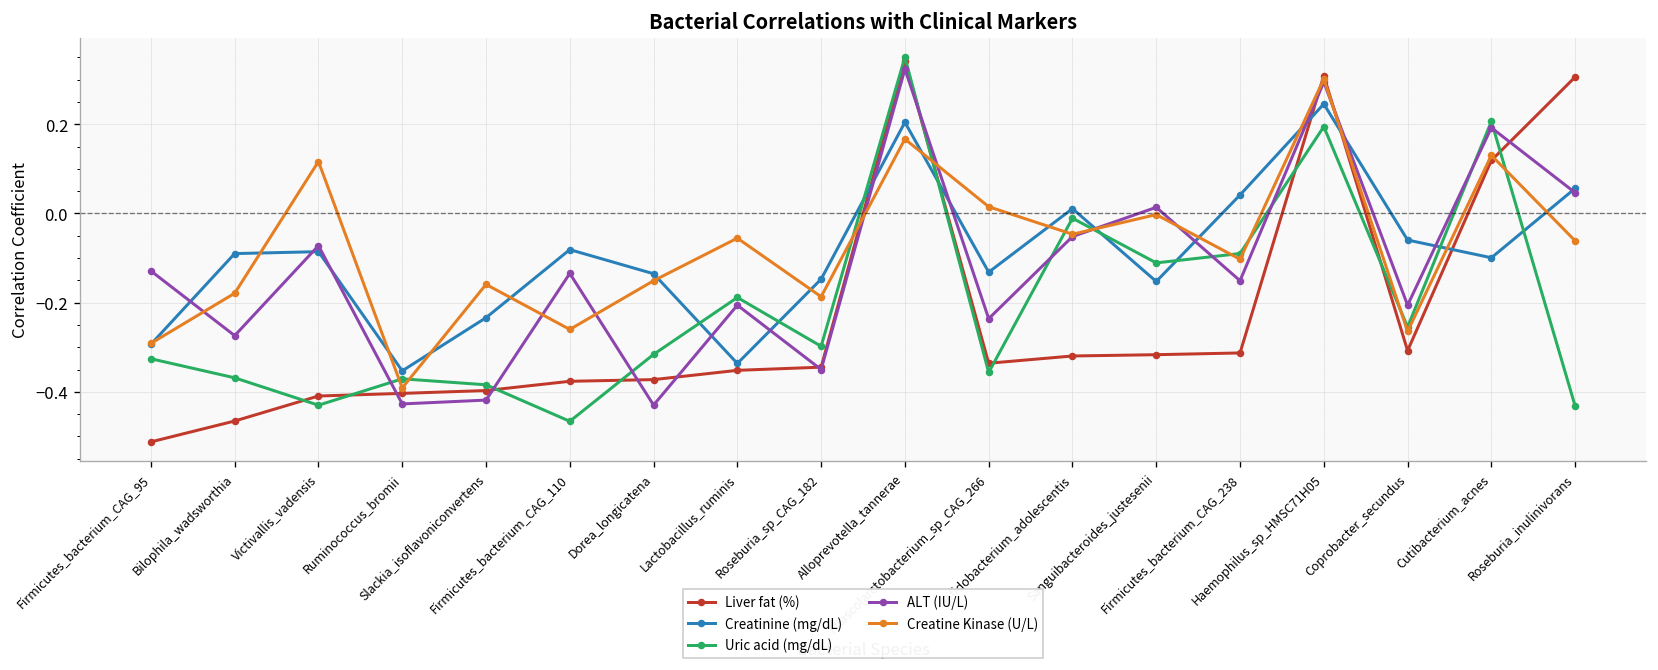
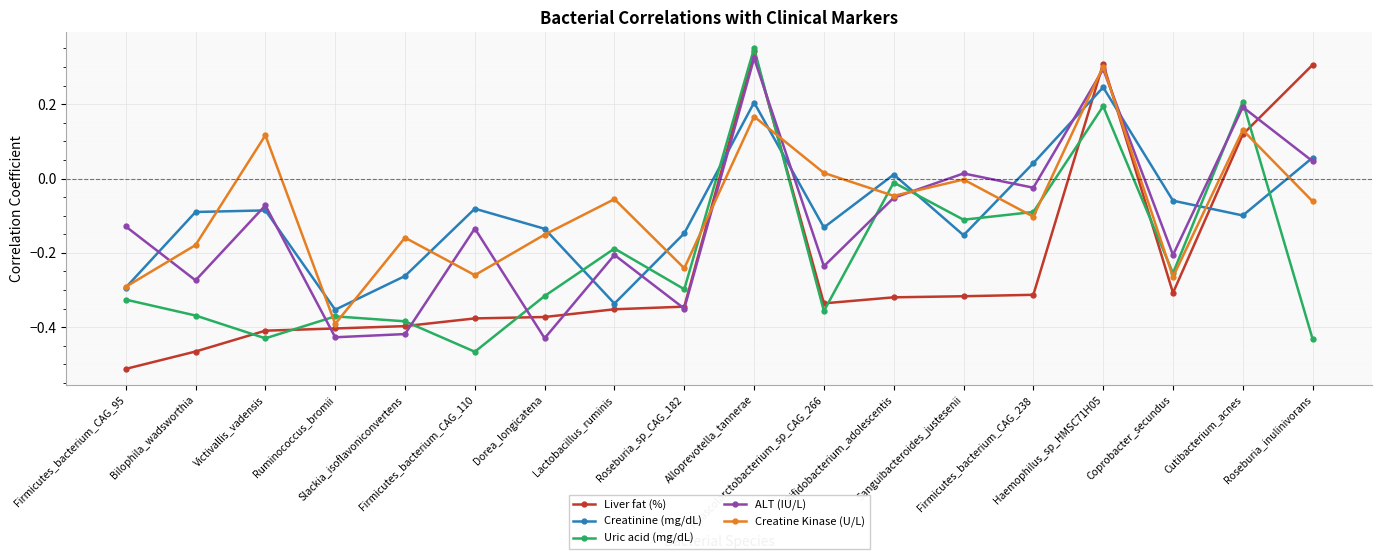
  {
    "Liver fat (%)": {
      "Firmicutes_bacterium_CAG_95": -0.51,
      "Bilophila_wadsworthia": -0.47,
      "Victivallis_vadensis": -0.41,
      "Ruminococcus_bromii": -0.40,
      "Slackia_isoflavoniconvertens": -0.40,
      "Firmicutes_bacterium_CAG_110": -0.38,
      "Dorea_longicatena": -0.37,
      "Lactobacillus_ruminis": -0.35,
      "Alloprevotella_tannerae": 0.34,
      "Phascolarctobacterium_sp_CAG_266": -0.34,
      "Bifidobacterium_adolescentis": -0.32,
      "Sanguibacteroides_justesenii": -0.32,
      "Firmicutes_bacterium_CAG_238": -0.31,
      "Haemophilus_sp_HMSC71H05": 0.31,
      "Coprobacter_secundus": -0.31,
      "Cutibacterium_acnes": 0.12,
      "Roseburia_inulinivorans": 0.31
    },
    "Creatinine (mg/dL)": {
      "Bilophila_wadsworthia": -0.09,
      "Victivallis_vadensis": -0.09,
      "Ruminococcus_bromii": -0.35,
-     "Slackia_isoflavoniconvertens": -0.23,
+     "Slackia_isoflavoniconvertens": -0.26,
      "Firmicutes_bacterium_CAG_110": -0.08,
      "Dorea_longicatena": -0.14,
      "Lactobacillus_ruminis": -0.34,
      "Roseburia_sp_CAG_182": -0.15,
      "Alloprevotella_tannerae": 0.20,
      "Phascolarctobacterium_sp_CAG_266": -0.13,
      "Bifidobacterium_adolescentis": 0.01,
      "Sanguibacteroides_justesenii": -0.15,
      "Firmicutes_bacterium_CAG_238": 0.04,
      "Haemophilus_sp_HMSC71H05": 0.25,
      "Coprobacter_secundus": -0.06,
      "Cutibacterium_acnes": -0.10,
      "Roseburia_inulinivorans": 0.06
    },
    "Uric acid (mg/dL)": {
      "Firmicutes_bacterium_CAG_95": -0.33,
      "Bilophila_wadsworthia": -0.37,
      "Victivallis_vadensis": -0.43,
      "Ruminococcus_bromii": -0.37,
      "Slackia_isoflavoniconvertens": -0.38,
      "Firmicutes_bacterium_CAG_110": -0.47,
      "Dorea_longicatena": -0.32,
      "Lactobacillus_ruminis": -0.19,
      "Roseburia_sp_CAG_182": -0.30,
      "Alloprevotella_tannerae": 0.35,
      "Phascolarctobacterium_sp_CAG_266": -0.36,
      "Bifidobacterium_adolescentis": -0.01,
      "Sanguibacteroides_justesenii": -0.11,
      "Firmicutes_bacterium_CAG_238": -0.09,
      "Haemophilus_sp_HMSC71H05": 0.19,
      "Coprobacter_secundus": -0.25,
      "Cutibacterium_acnes": 0.21,
      "Roseburia_inulinivorans": -0.43
    },
    "ALT (IU/L)": {
      "Firmicutes_bacterium_CAG_95": -0.13,
      "Bilophila_wadsworthia": -0.27,
      "Victivallis_vadensis": -0.07,
      "Ruminococcus_bromii": -0.43,
      "Slackia_isoflavoniconvertens": -0.42,
      "Firmicutes_bacterium_CAG_110": -0.13,
      "Dorea_longicatena": -0.43,
      "Lactobacillus_ruminis": -0.21,
      "Alloprevotella_tannerae": 0.32,
      "Phascolarctobacterium_sp_CAG_266": -0.24,
      "Sanguibacteroides_justesenii": 0.01,
-     "Firmicutes_bacterium_CAG_238": -0.15,
+     "Firmicutes_bacterium_CAG_238": -0.02,
      "Coprobacter_secundus": -0.21,
      "Cutibacterium_acnes": 0.19,
      "Roseburia_inulinivorans": 0.05
    },
    "Creatine Kinase (U/L)": {
      "Bilophila_wadsworthia": -0.18,
      "Victivallis_vadensis": 0.12,
      "Ruminococcus_bromii": -0.39,
      "Slackia_isoflavoniconvertens": -0.16,
      "Firmicutes_bacterium_CAG_110": -0.26,
      "Dorea_longicatena": -0.15,
      "Lactobacillus_ruminis": -0.06,
-     "Roseburia_sp_CAG_182": -0.19,
+     "Roseburia_sp_CAG_182": -0.24,
      "Alloprevotella_tannerae": 0.17,
      "Phascolarctobacterium_sp_CAG_266": 0.02,
      "Sanguibacteroides_justesenii": 0.00,
      "Firmicutes_bacterium_CAG_238": -0.10,
      "Coprobacter_secundus": -0.26,
      "Cutibacterium_acnes": 0.13,
      "Roseburia_inulinivorans": -0.06
    }
  }
